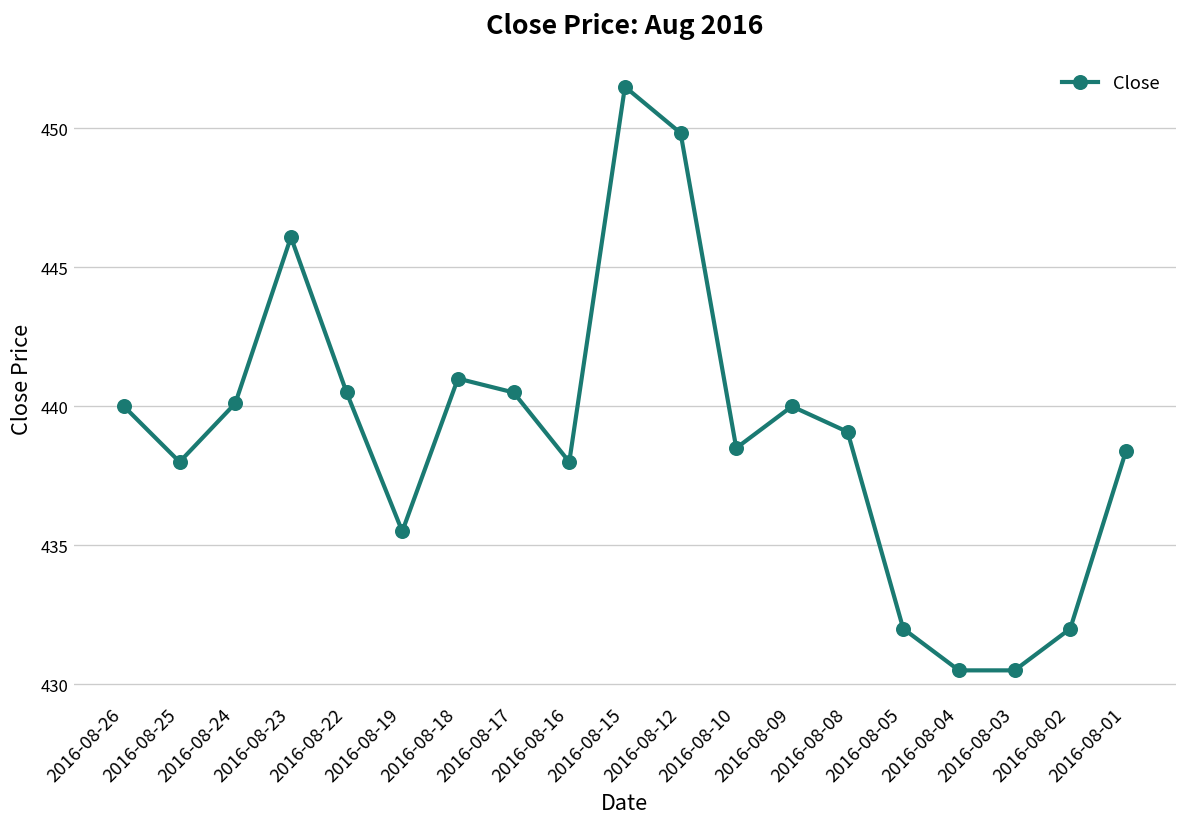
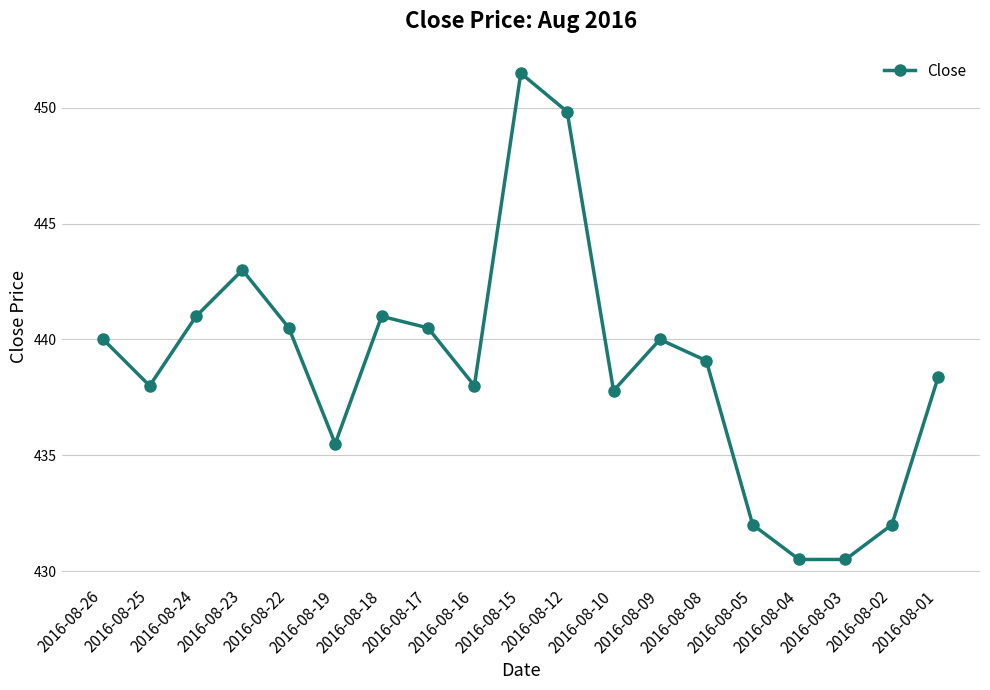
  {
    "2016-08-26": 440.0,
    "2016-08-25": 438.0,
-   "2016-08-24": 440.1,
-   "2016-08-23": 446.1,
+   "2016-08-24": 441.0,
+   "2016-08-23": 443.0,
    "2016-08-22": 440.5,
    "2016-08-19": 435.5,
    "2016-08-18": 441.0,
    "2016-08-17": 440.5,
    "2016-08-16": 438.0,
    "2016-08-15": 451.5,
    "2016-08-12": 449.8,
-   "2016-08-10": 438.5,
+   "2016-08-10": 437.8,
    "2016-08-09": 440.0,
    "2016-08-08": 439.1,
    "2016-08-05": 432.0,
    "2016-08-04": 430.5,
    "2016-08-03": 430.5,
    "2016-08-02": 432.0,
    "2016-08-01": 438.4
  }
